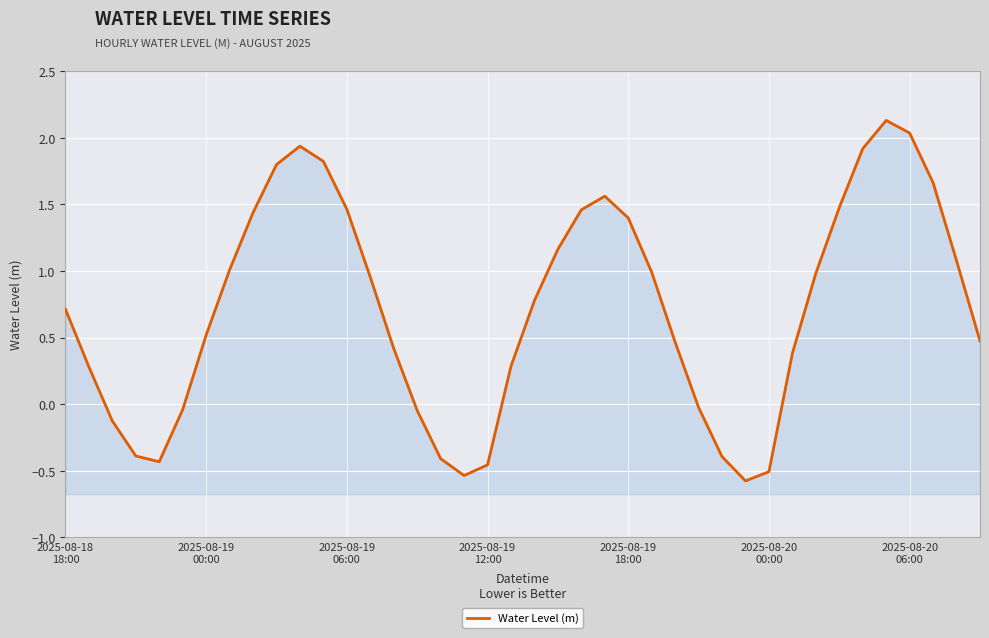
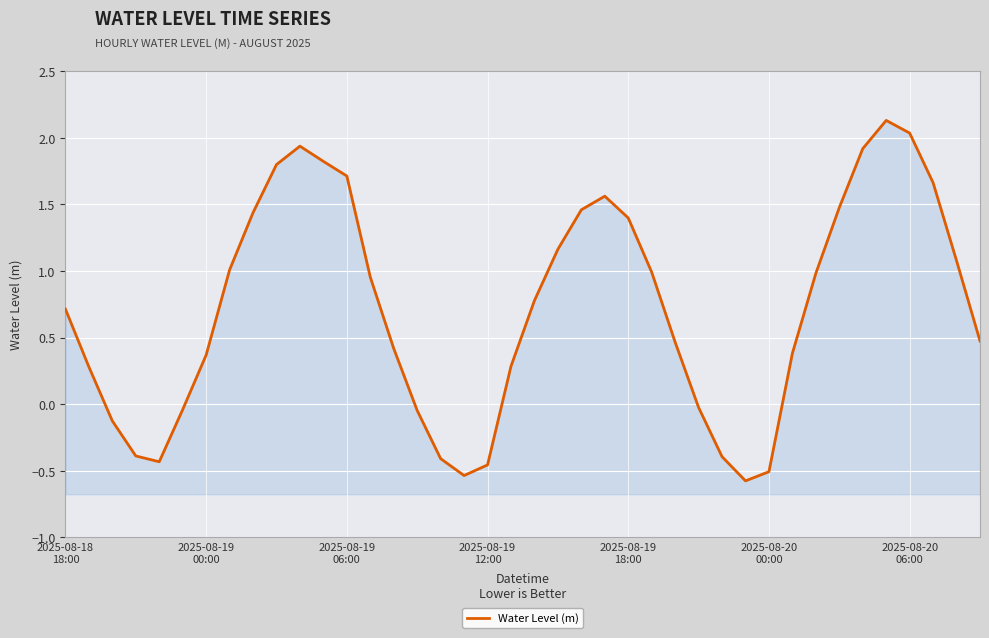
  {
    "2025-08-18 18:00": 0.71,
-   "2025-08-19 00:00": 0.52,
-   "2025-08-19 06:00": 1.46,
+   "2025-08-19 00:00": 0.37,
+   "2025-08-19 06:00": 1.71,
    "2025-08-19 12:00": -0.46,
    "2025-08-19 18:00": 1.40,
    "2025-08-20 00:00": -0.51,
    "2025-08-20 06:00": 2.04
  }
